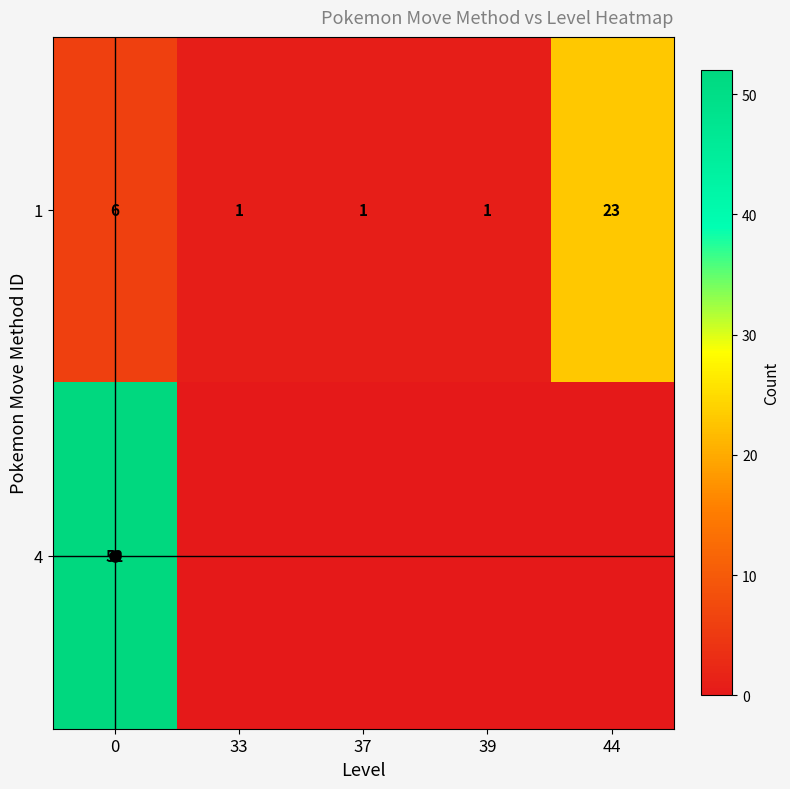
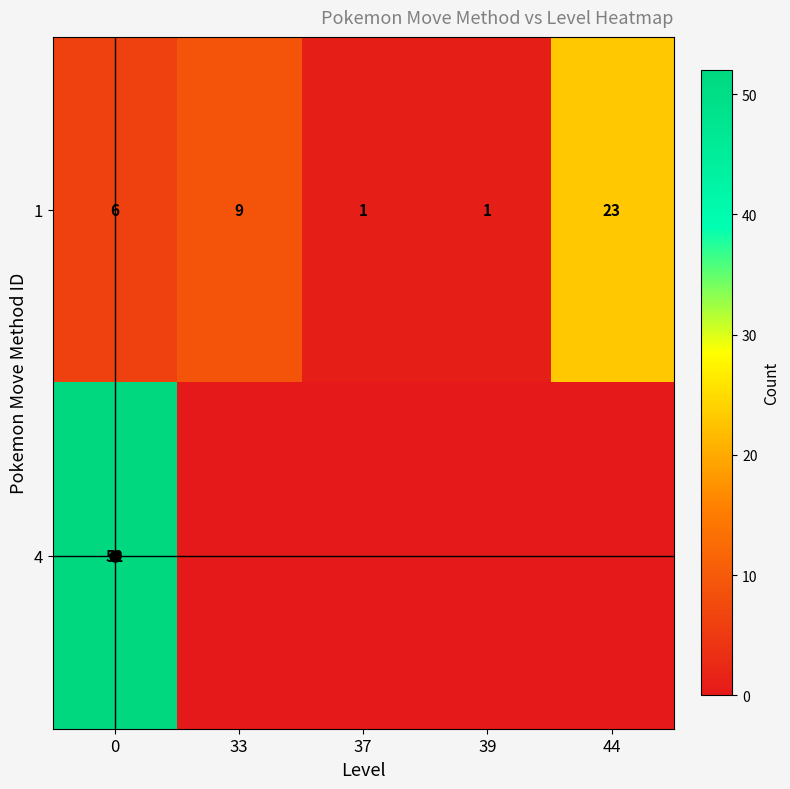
  {
    "1": {
      "0": 6,
-     "33": 1,
+     "33": 9,
      "37": 1,
      "39": 1,
      "44": 23
    }
  }
